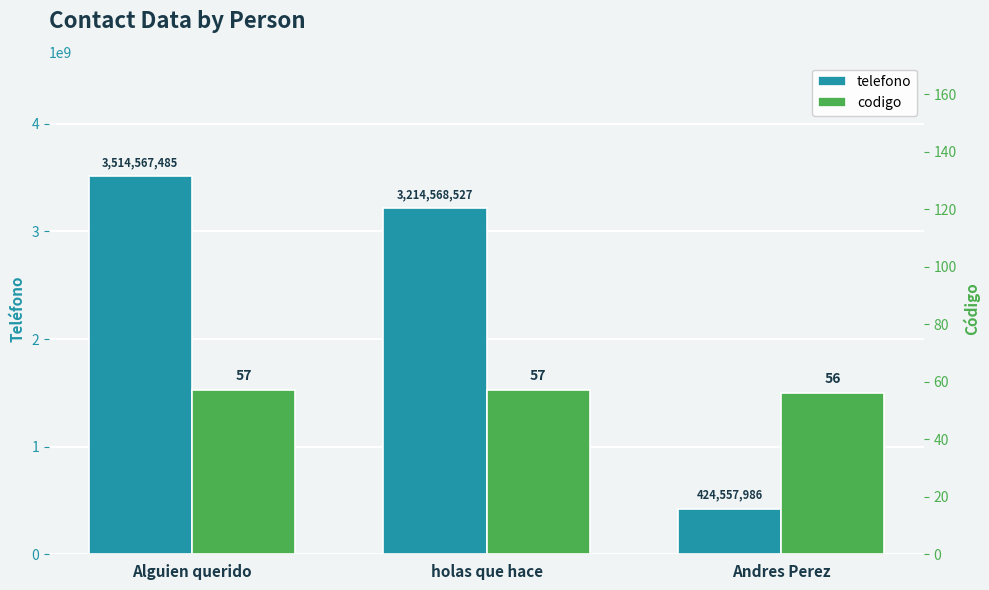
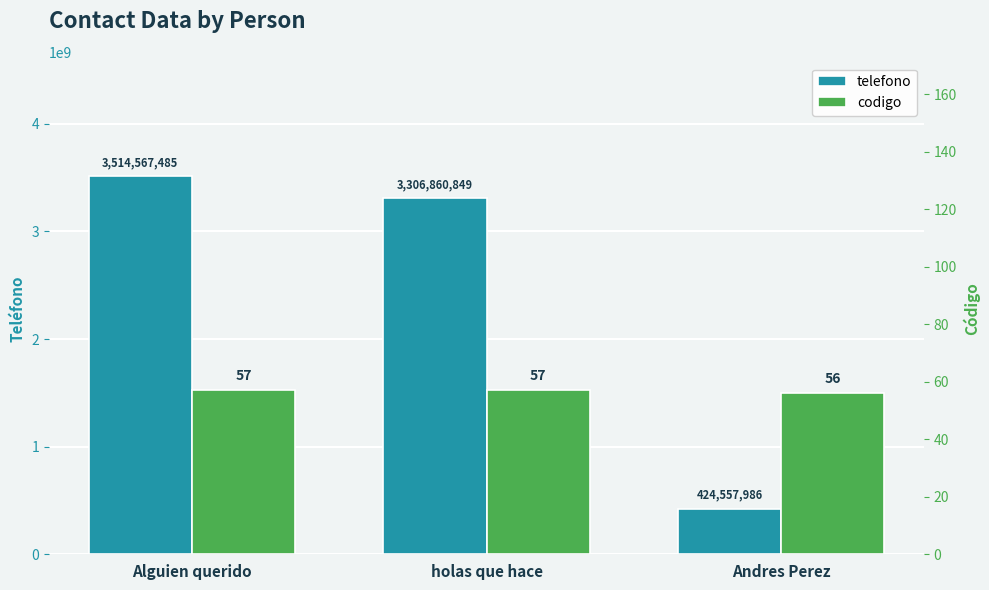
  {
    "telefono": {
      "Alguien querido": "3,514,567,485",
-     "holas que hace": "3,214,568,527",
+     "holas que hace": "3,306,860,849",
      "Andres Perez": "424,557,986"
    },
    "codigo": {
      "Alguien querido": "57",
      "holas que hace": "57",
      "Andres Perez": "56"
    }
  }
